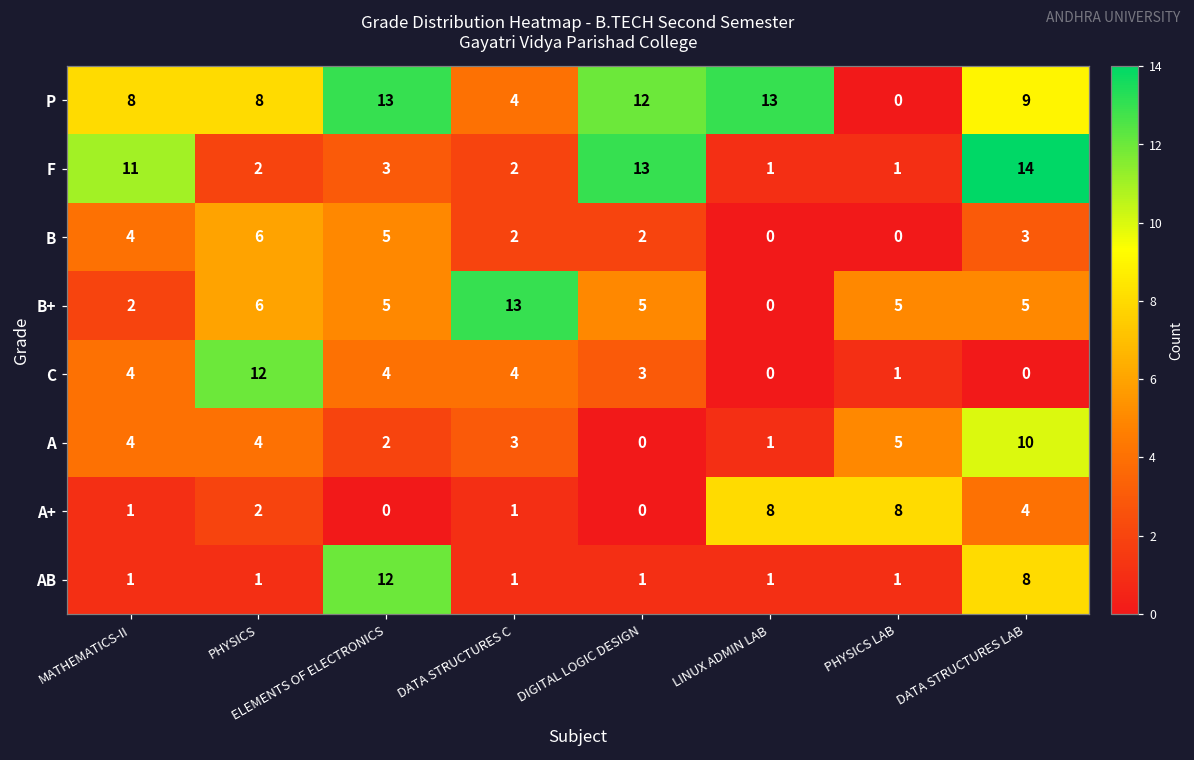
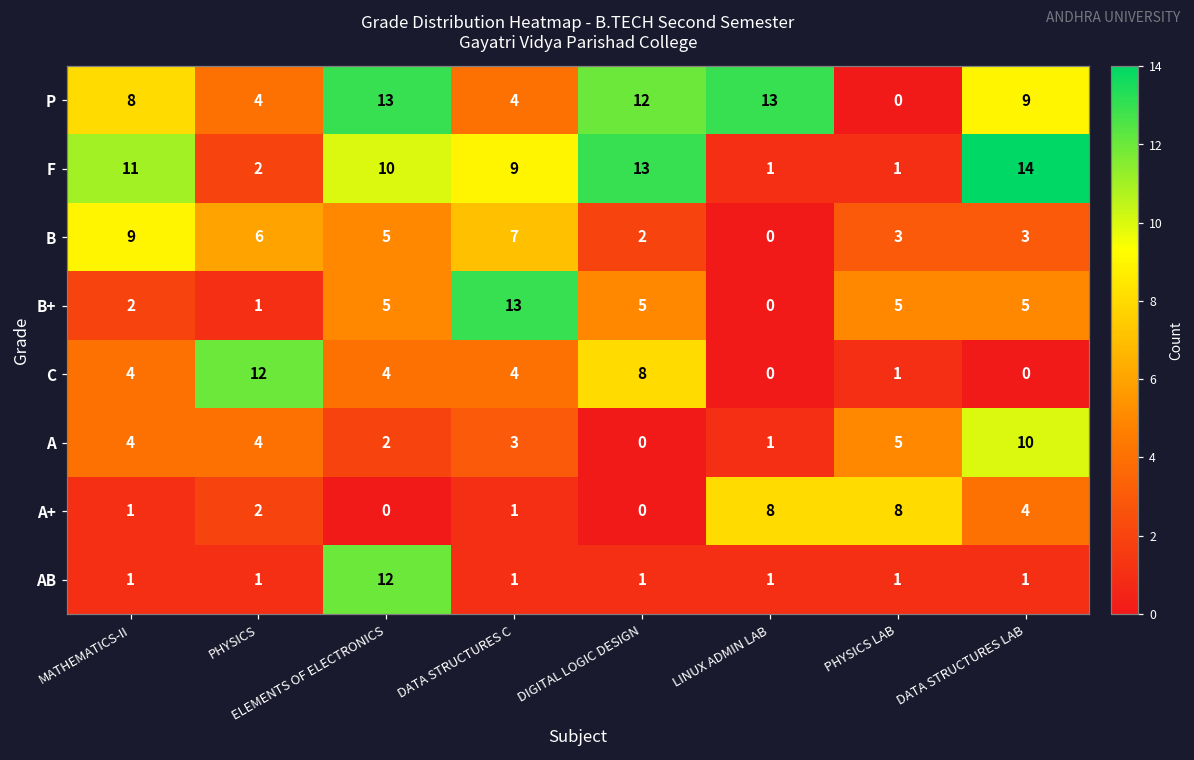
  {
    "P": {
      "MATHEMATICS-II": 8,
-     "PHYSICS": 8,
+     "PHYSICS": 4,
      "ELEMENTS OF ELECTRONICS": 13,
      "DATA STRUCTURES C": 4,
      "DIGITAL LOGIC DESIGN": 12,
      "LINUX ADMIN LAB": 13,
      "PHYSICS LAB": 0,
      "DATA STRUCTURES LAB": 9
    },
    "F": {
      "MATHEMATICS-II": 11,
      "PHYSICS": 2,
-     "ELEMENTS OF ELECTRONICS": 3,
-     "DATA STRUCTURES C": 2,
+     "ELEMENTS OF ELECTRONICS": 10,
+     "DATA STRUCTURES C": 9,
      "DIGITAL LOGIC DESIGN": 13,
      "LINUX ADMIN LAB": 1,
      "PHYSICS LAB": 1,
      "DATA STRUCTURES LAB": 14
    },
    "B": {
-     "MATHEMATICS-II": 4,
+     "MATHEMATICS-II": 9,
      "PHYSICS": 6,
      "ELEMENTS OF ELECTRONICS": 5,
-     "DATA STRUCTURES C": 2,
+     "DATA STRUCTURES C": 7,
      "DIGITAL LOGIC DESIGN": 2,
      "LINUX ADMIN LAB": 0,
-     "PHYSICS LAB": 0,
+     "PHYSICS LAB": 3,
      "DATA STRUCTURES LAB": 3
    },
    "B+": {
      "MATHEMATICS-II": 2,
-     "PHYSICS": 6,
+     "PHYSICS": 1,
      "ELEMENTS OF ELECTRONICS": 5,
      "DATA STRUCTURES C": 13,
      "DIGITAL LOGIC DESIGN": 5,
      "LINUX ADMIN LAB": 0,
      "PHYSICS LAB": 5,
      "DATA STRUCTURES LAB": 5
    },
    "C": {
      "MATHEMATICS-II": 4,
      "PHYSICS": 12,
      "ELEMENTS OF ELECTRONICS": 4,
      "DATA STRUCTURES C": 4,
-     "DIGITAL LOGIC DESIGN": 3,
+     "DIGITAL LOGIC DESIGN": 8,
      "LINUX ADMIN LAB": 0,
      "PHYSICS LAB": 1,
      "DATA STRUCTURES LAB": 0
    },
    "A": {
      "MATHEMATICS-II": 4,
      "PHYSICS": 4,
      "ELEMENTS OF ELECTRONICS": 2,
      "DATA STRUCTURES C": 3,
      "DIGITAL LOGIC DESIGN": 0,
      "LINUX ADMIN LAB": 1,
      "PHYSICS LAB": 5,
      "DATA STRUCTURES LAB": 10
    },
    "A+": {
      "MATHEMATICS-II": 1,
      "PHYSICS": 2,
      "ELEMENTS OF ELECTRONICS": 0,
      "DATA STRUCTURES C": 1,
      "DIGITAL LOGIC DESIGN": 0,
      "LINUX ADMIN LAB": 8,
      "PHYSICS LAB": 8,
      "DATA STRUCTURES LAB": 4
    },
    "AB": {
      "MATHEMATICS-II": 1,
      "PHYSICS": 1,
      "ELEMENTS OF ELECTRONICS": 12,
      "DATA STRUCTURES C": 1,
      "DIGITAL LOGIC DESIGN": 1,
      "LINUX ADMIN LAB": 1,
      "PHYSICS LAB": 1,
-     "DATA STRUCTURES LAB": 8
+     "DATA STRUCTURES LAB": 1
    }
  }
